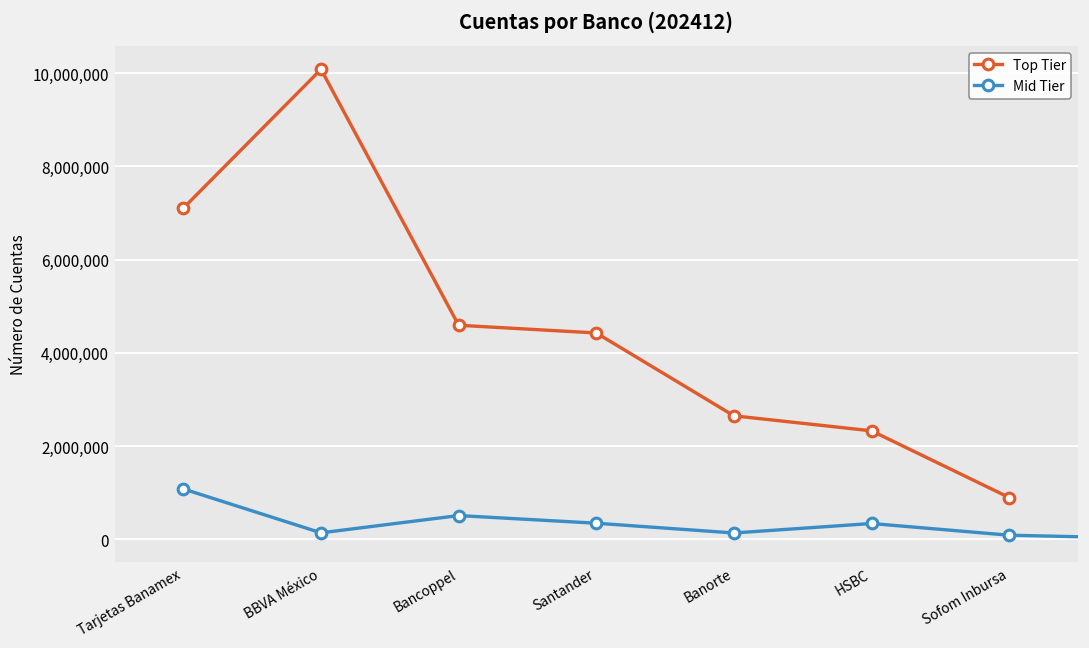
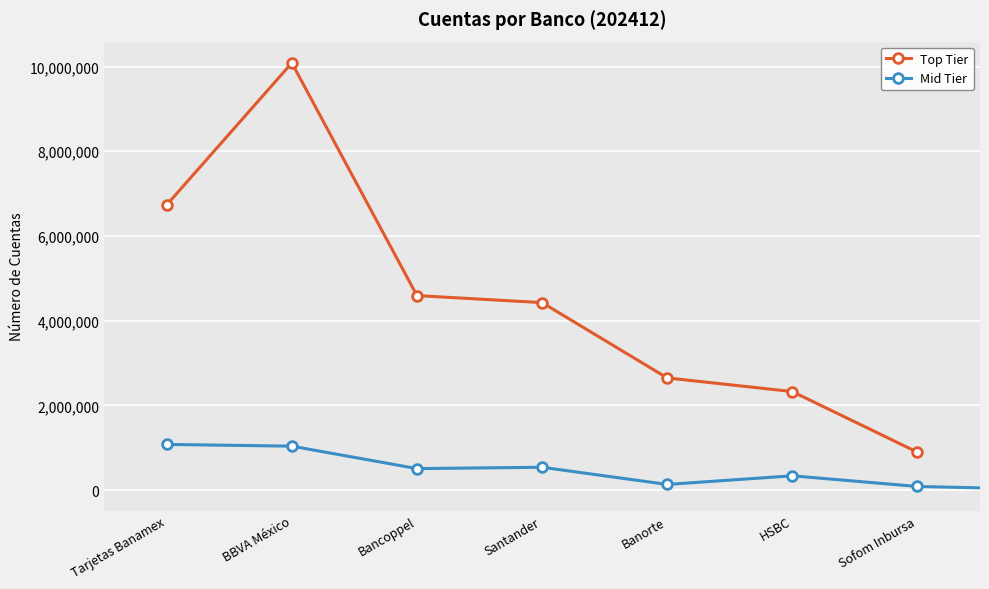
  {
    "Top Tier": {
-     "Tarjetas Banamex": "7,100,000",
+     "Tarjetas Banamex": "6,700,000",
      "BBVA México": "10,100,000",
      "Bancoppel": "4,600,000",
      "Santander": "4,400,000",
      "Banorte": "2,600,000",
      "HSBC": "2,300,000",
      "Sofom Inbursa": "900,000"
    },
    "Mid Tier": {
      "Tarjetas Banamex": "1,100,000",
-     "BBVA México": "100,000",
+     "BBVA México": "1,000,000",
      "Bancoppel": "500,000",
-     "Santander": "300,000",
+     "Santander": "500,000",
      "Banorte": "100,000",
      "HSBC": "300,000",
      "Sofom Inbursa": "100,000"
    }
  }
